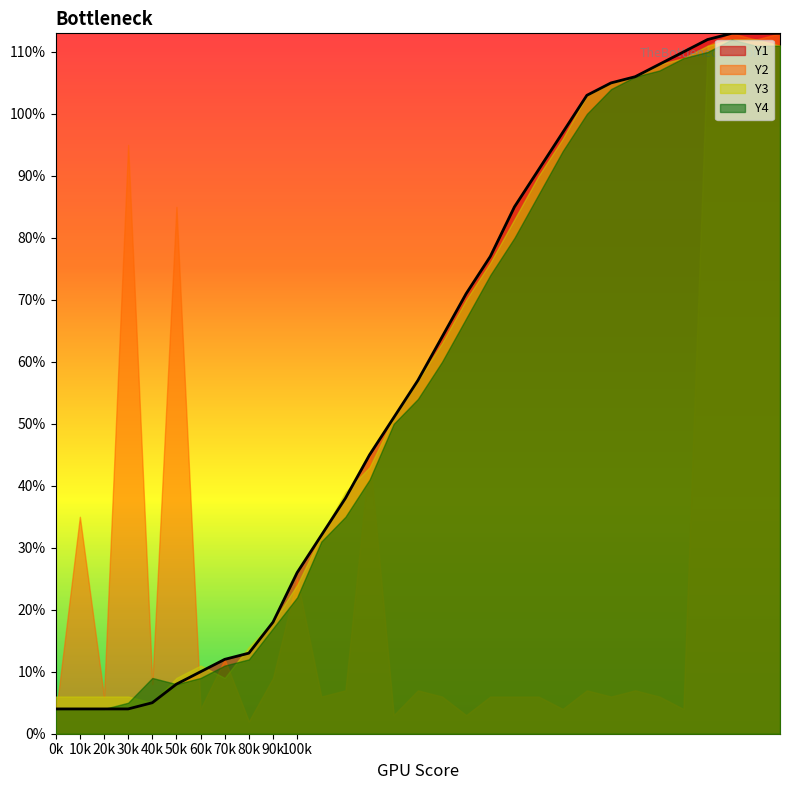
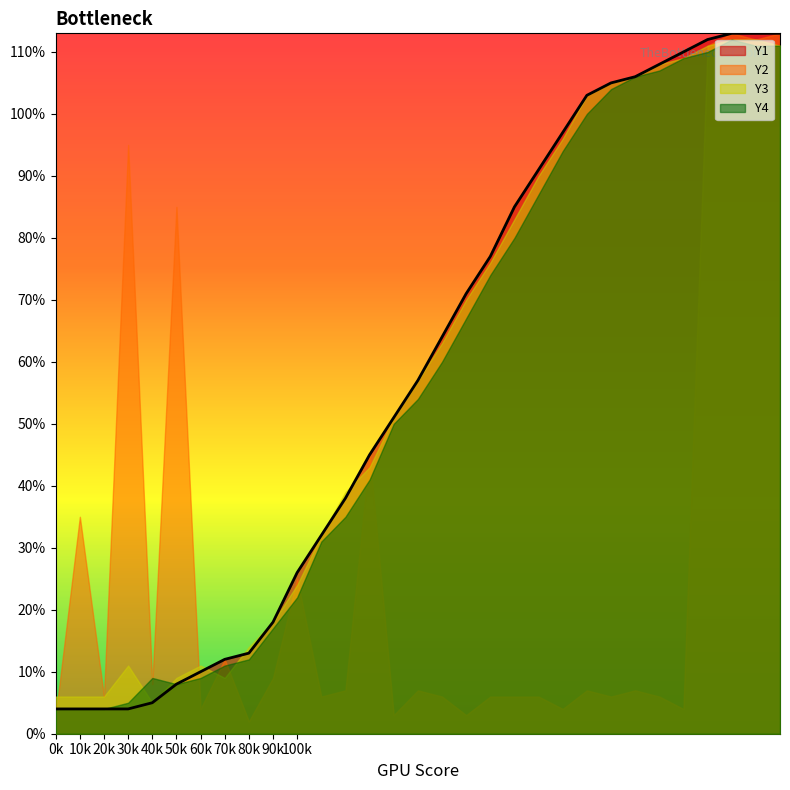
  {
    "Y1": {
      "30k": "4%",
      "60k": "10%",
      "80k": "13%",
      "100k": "26%"
    },
    "Y2": {
      "0k": "3%",
      "10k": "35%",
      "30k": "95%",
      "40k": "8%",
      "50k": "85%",
      "60k": "4%",
      "80k": "2%",
      "90k": "9%",
      "100k": "25%"
    },
    "Y3": {
      "0k": "6%",
      "10k": "6%",
-     "30k": "6%",
+     "30k": "11%",
      "50k": "9%",
      "60k": "11%",
      "70k": "9%",
      "80k": "14%",
      "100k": "24%"
    },
    "Y4": {
      "30k": "5%",
      "40k": "9%",
      "60k": "9%",
      "70k": "11%",
      "80k": "12%",
      "90k": "17%",
      "100k": "22%"
    }
  }
